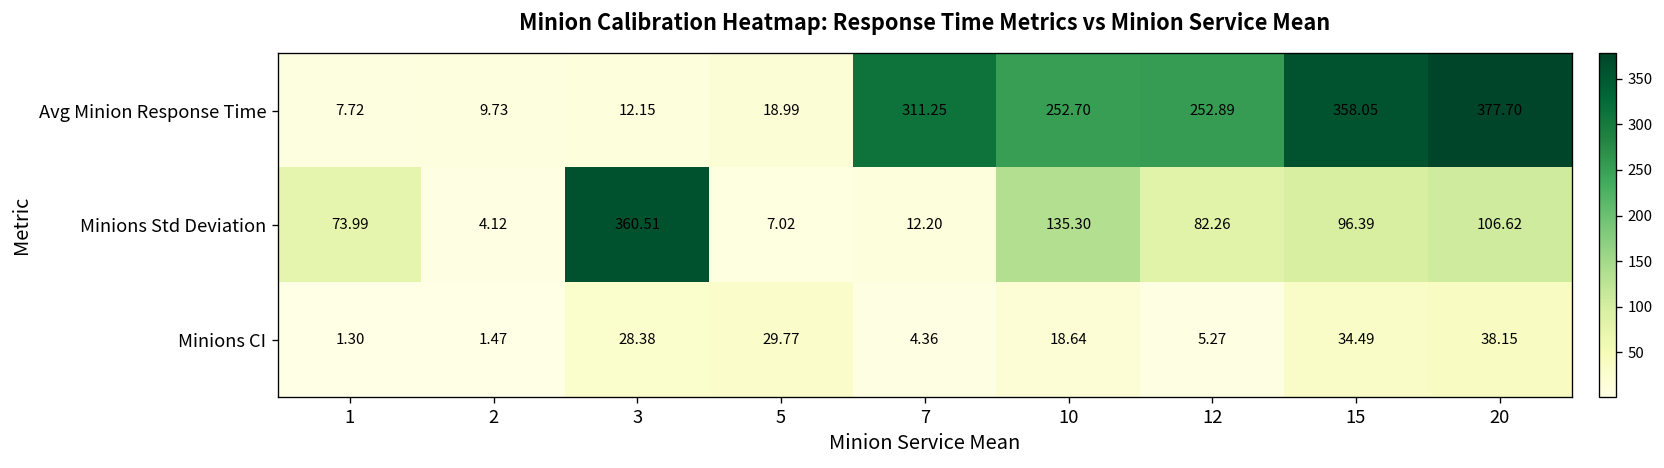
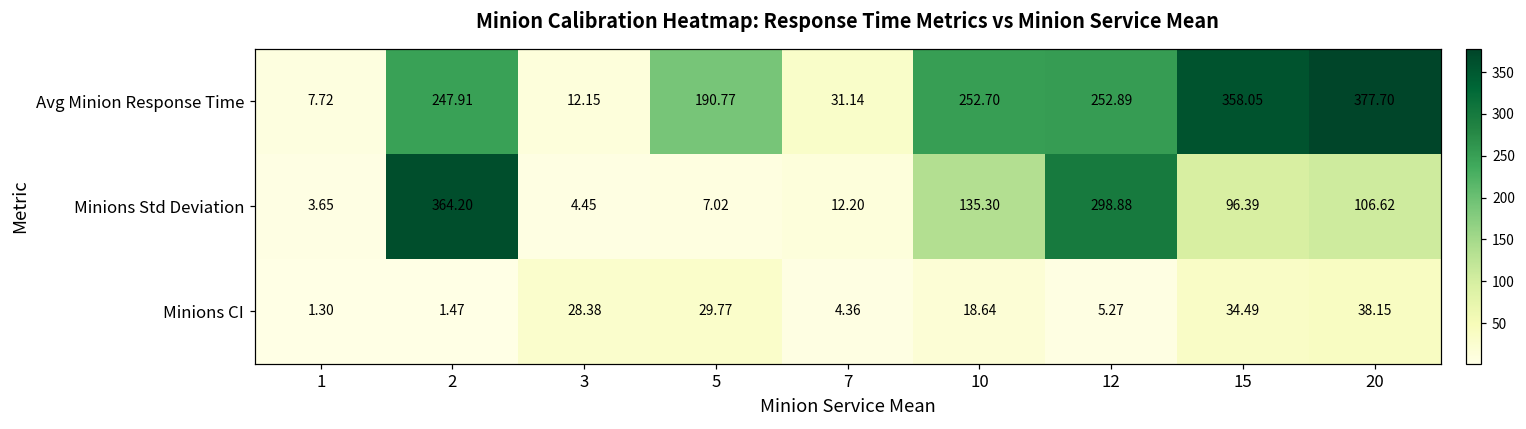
  {
    "Avg Minion Response Time": {
      "1": 7.72,
-     "2": 9.73,
+     "2": 247.91,
      "3": 12.15,
-     "5": 18.99,
-     "7": 311.25,
+     "5": 190.77,
+     "7": 31.14,
      "10": 252.70,
      "12": 252.89,
      "15": 358.05,
      "20": 377.70
    },
    "Minions Std Deviation": {
-     "1": 73.99,
-     "2": 4.12,
-     "3": 360.51,
+     "1": 3.65,
+     "2": 364.20,
+     "3": 4.45,
      "5": 7.02,
      "7": 12.20,
      "10": 135.30,
-     "12": 82.26,
+     "12": 298.88,
      "15": 96.39,
      "20": 106.62
    },
    "Minions CI": {
      "1": 1.30,
      "2": 1.47,
      "3": 28.38,
      "5": 29.77,
      "7": 4.36,
      "10": 18.64,
      "12": 5.27,
      "15": 34.49,
      "20": 38.15
    }
  }
